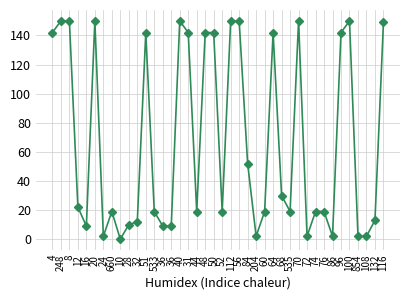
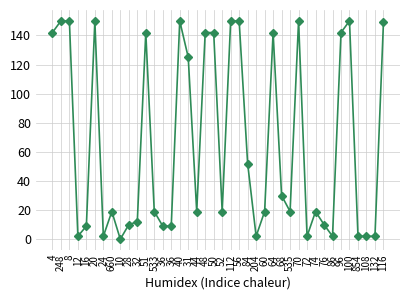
  {
    "4": 142,
    "248": 150,
    "8": 150,
-   "12": 22,
+   "12": 2,
    "16": 9,
    "20": 150,
    "24": 2,
    "660": 19,
    "10": 0,
    "28": 10,
    "32": 12,
    "51": 142,
    "533": 19,
    "40": 150,
-   "31": 142,
+   "31": 125,
    "44": 19,
    "48": 142,
    "50": 142,
    "52": 19,
    "112": 150,
    "56": 150,
    "84": 52,
    "204": 2,
    "60": 19,
    "64": 142,
    "68": 30,
    "535": 19,
    "70": 150,
    "72": 2,
    "74": 19,
-   "76": 19,
+   "76": 10,
    "86": 2,
    "96": 142,
    "100": 150,
    "854": 2,
    "108": 2,
-   "132": 13,
+   "132": 2,
    "116": 149
  }
